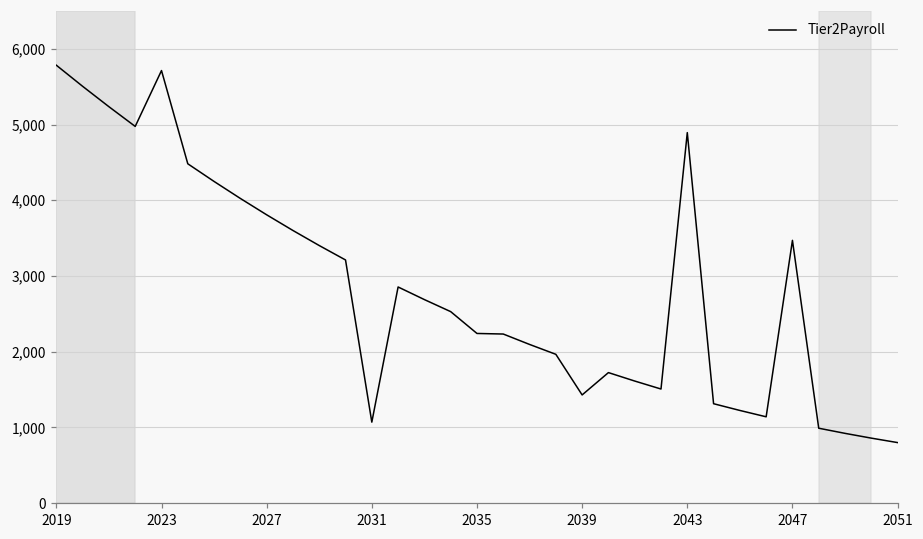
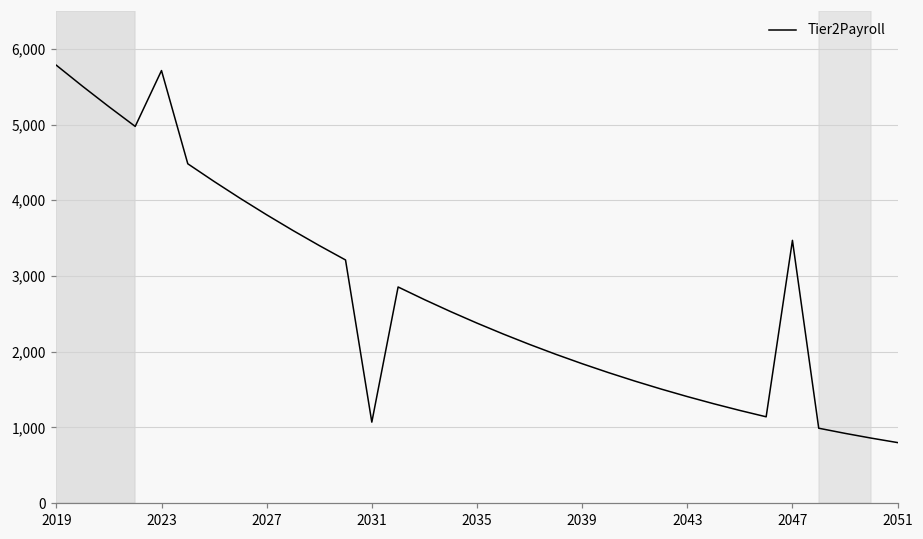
  {
    "2019": "5,800",
    "2023": "5,700",
    "2027": "3,800",
    "2031": "1,100",
-   "2035": "2,200",
-   "2039": "1,400",
-   "2043": "4,900",
+   "2035": "2,400",
+   "2039": "1,800",
+   "2043": "1,400",
    "2047": "3,500",
    "2051": "800"
  }
